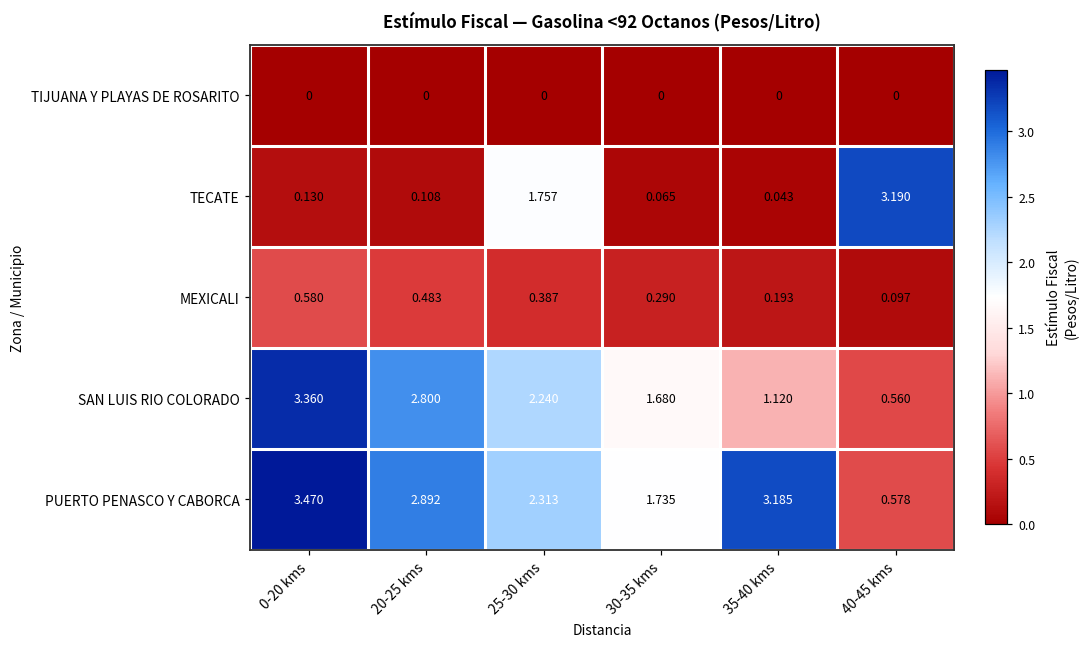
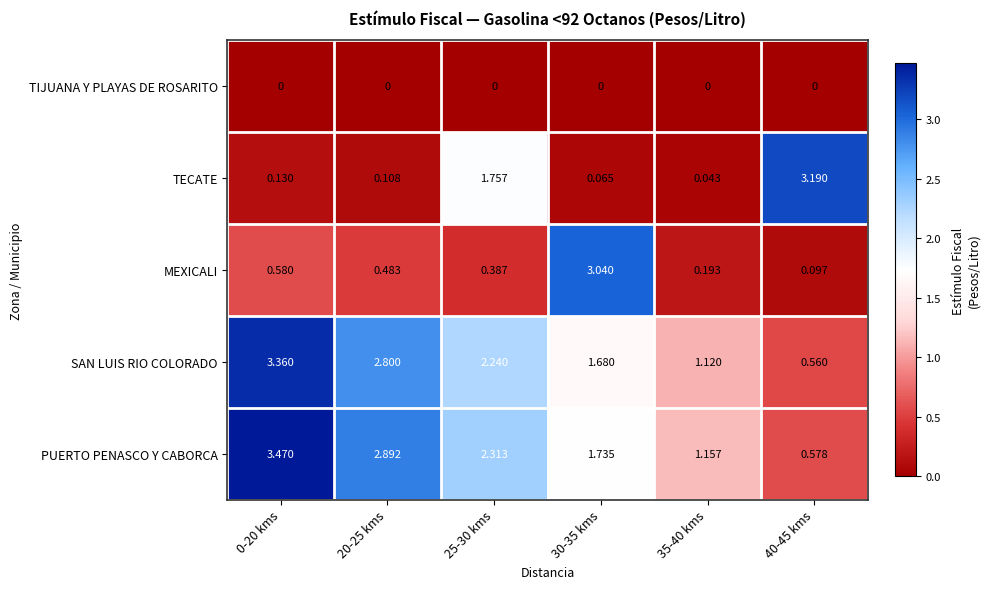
  {
    "TIJUANA Y PLAYAS DE ROSARITO": {
      "0-20 kms": 0,
      "20-25 kms": 0,
      "25-30 kms": 0,
      "30-35 kms": 0,
      "35-40 kms": 0,
      "40-45 kms": 0
    },
    "TECATE": {
      "0-20 kms": 0.130,
      "20-25 kms": 0.108,
      "25-30 kms": 1.757,
      "30-35 kms": 0.065,
      "35-40 kms": 0.043,
      "40-45 kms": 3.190
    },
    "MEXICALI": {
      "0-20 kms": 0.580,
      "20-25 kms": 0.483,
      "25-30 kms": 0.387,
-     "30-35 kms": 0.290,
+     "30-35 kms": 3.040,
      "35-40 kms": 0.193,
      "40-45 kms": 0.097
    },
    "SAN LUIS RIO COLORADO": {
      "0-20 kms": 3.360,
      "20-25 kms": 2.800,
      "25-30 kms": 2.240,
      "30-35 kms": 1.680,
      "35-40 kms": 1.120,
      "40-45 kms": 0.560
    },
    "PUERTO PENASCO Y CABORCA": {
      "0-20 kms": 3.470,
      "20-25 kms": 2.892,
      "25-30 kms": 2.313,
      "30-35 kms": 1.735,
-     "35-40 kms": 3.185,
+     "35-40 kms": 1.157,
      "40-45 kms": 0.578
    }
  }
